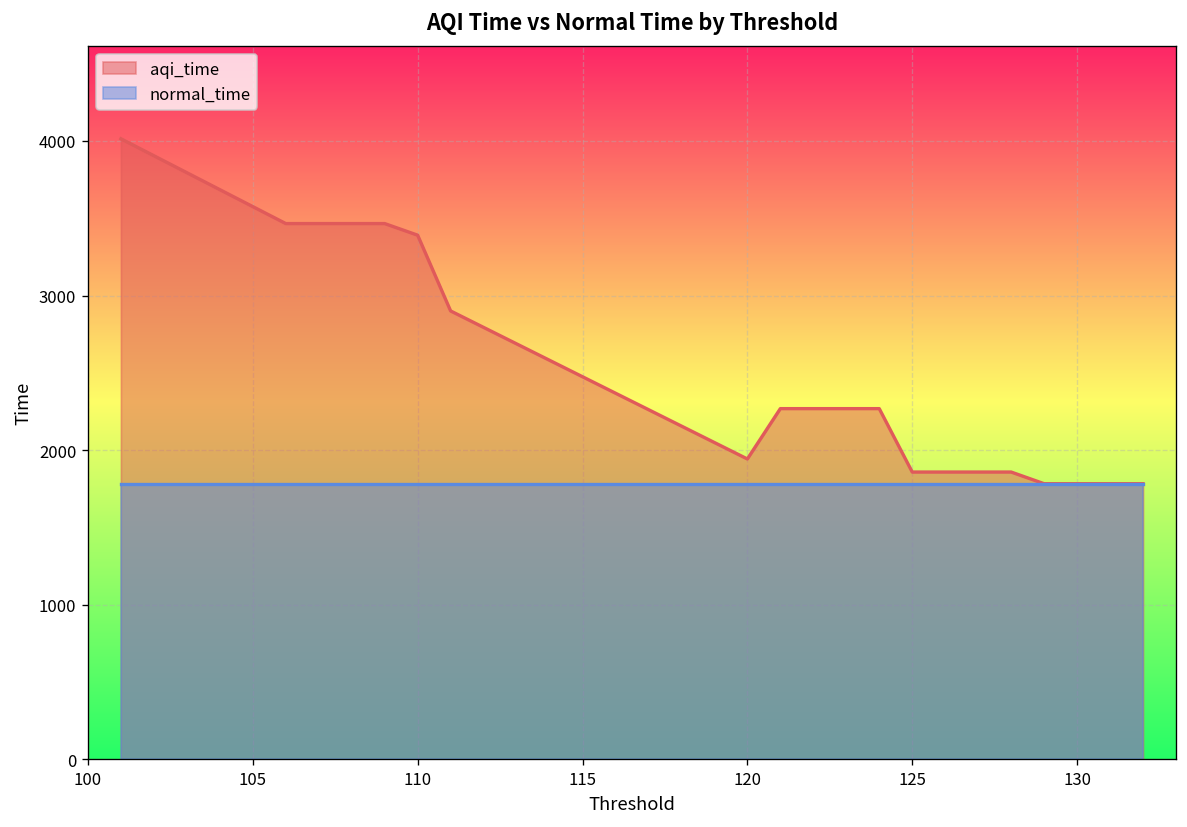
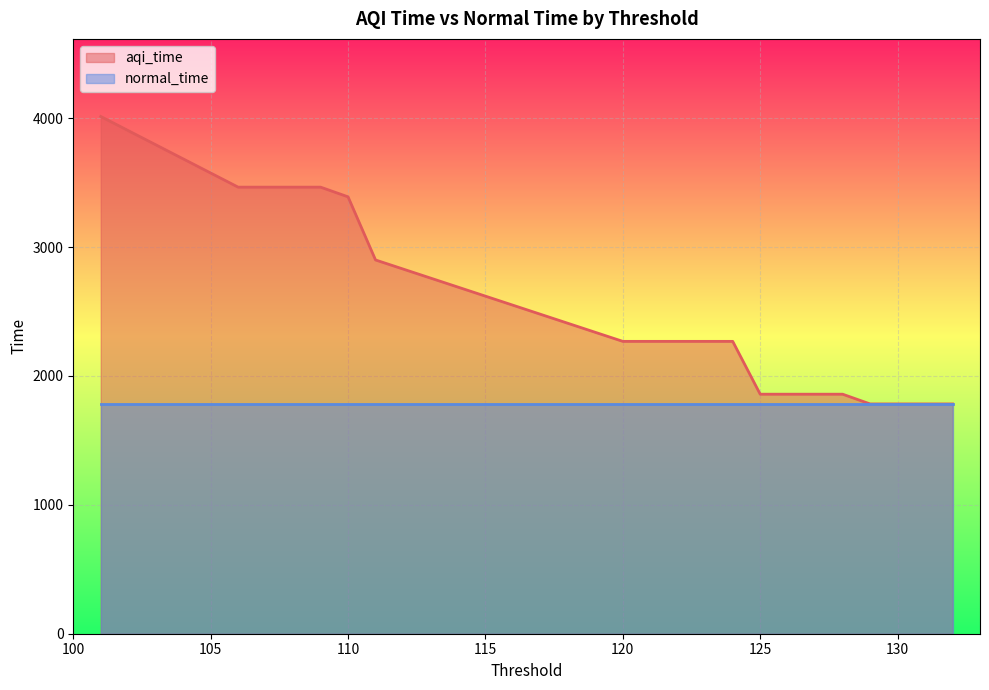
  {
    "aqi_time": {
      "110": 3390,
-     "120": 1940,
+     "120": 2270,
      "125": 1860
    },
    "normal_time": {
      "110": 1780,
      "120": 1780,
      "125": 1780
    }
  }
